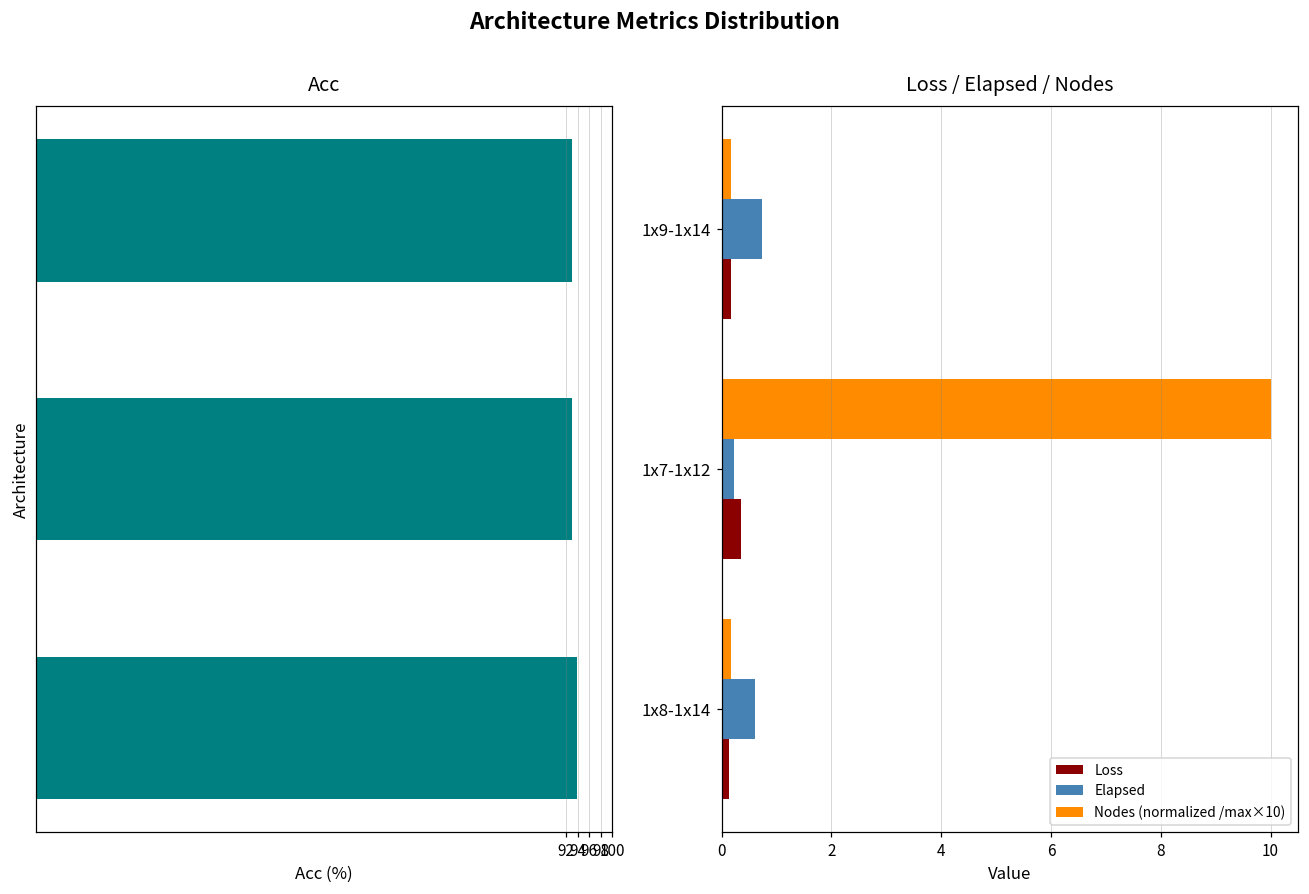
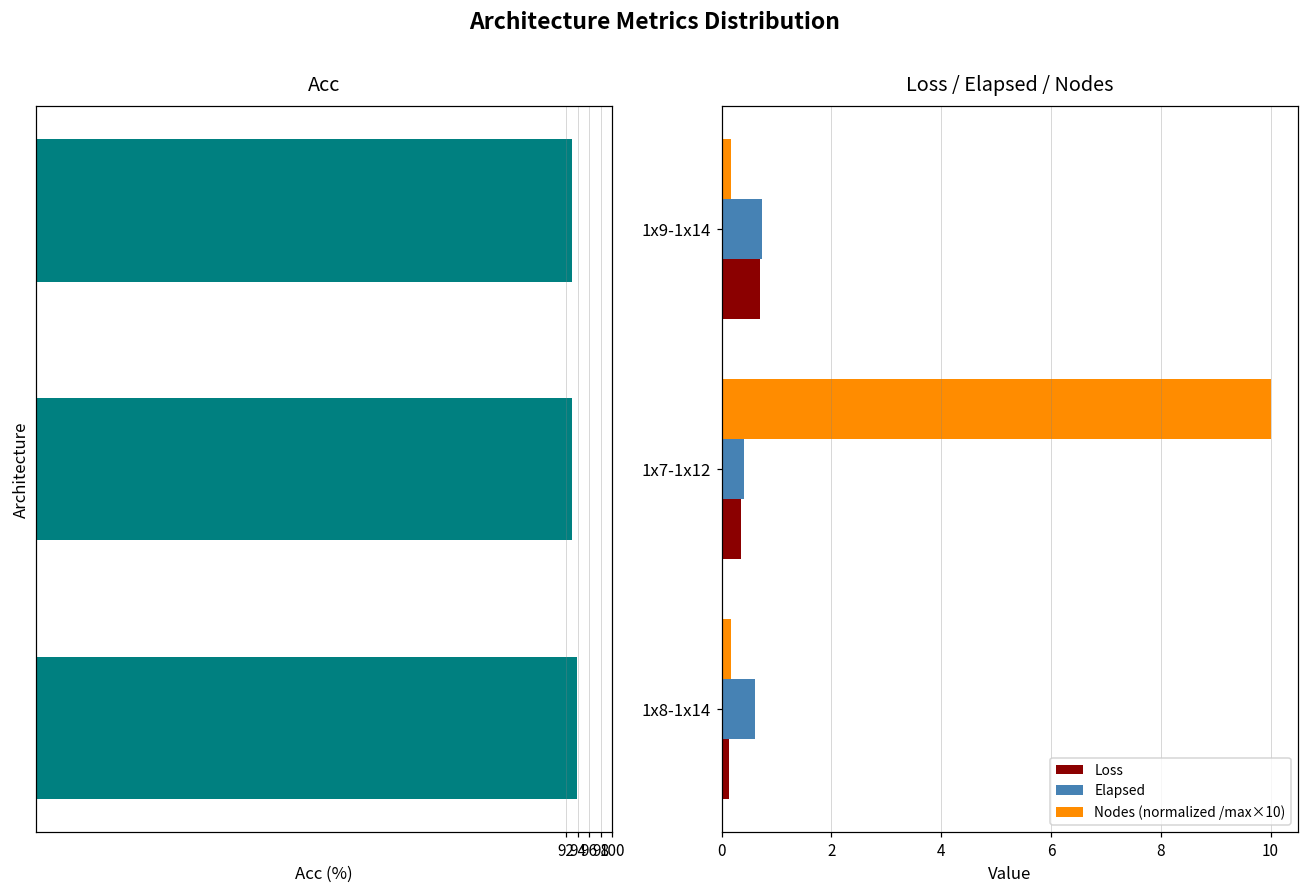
  {
    "Loss / Elapsed / Nodes": {
      "Loss": {
-       "1x9-1x14": 0.2,
+       "1x9-1x14": 0.7,
        "1x7-1x12": 0.4,
        "1x8-1x14": 0.1
      },
      "Elapsed": {
        "1x9-1x14": 0.7,
-       "1x7-1x12": 0.2,
+       "1x7-1x12": 0.4,
        "1x8-1x14": 0.6
      },
      "Nodes (normalized /max×10)": {
        "1x9-1x14": 0.2,
        "1x7-1x12": 10.0,
        "1x8-1x14": 0.2
      }
    }
  }
